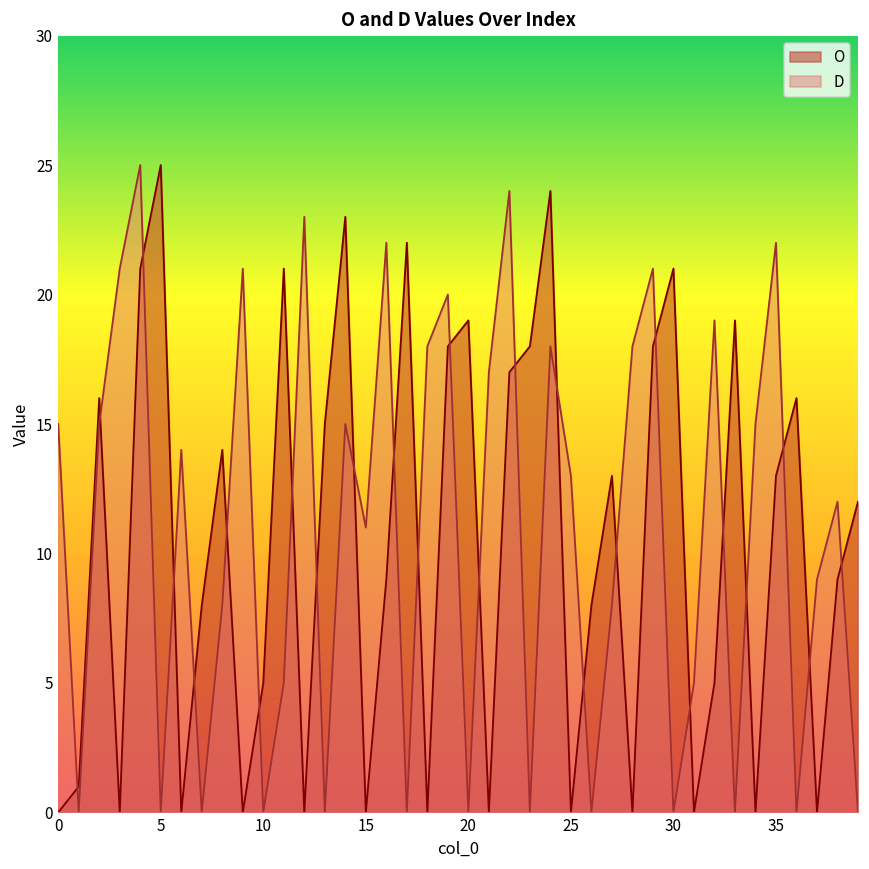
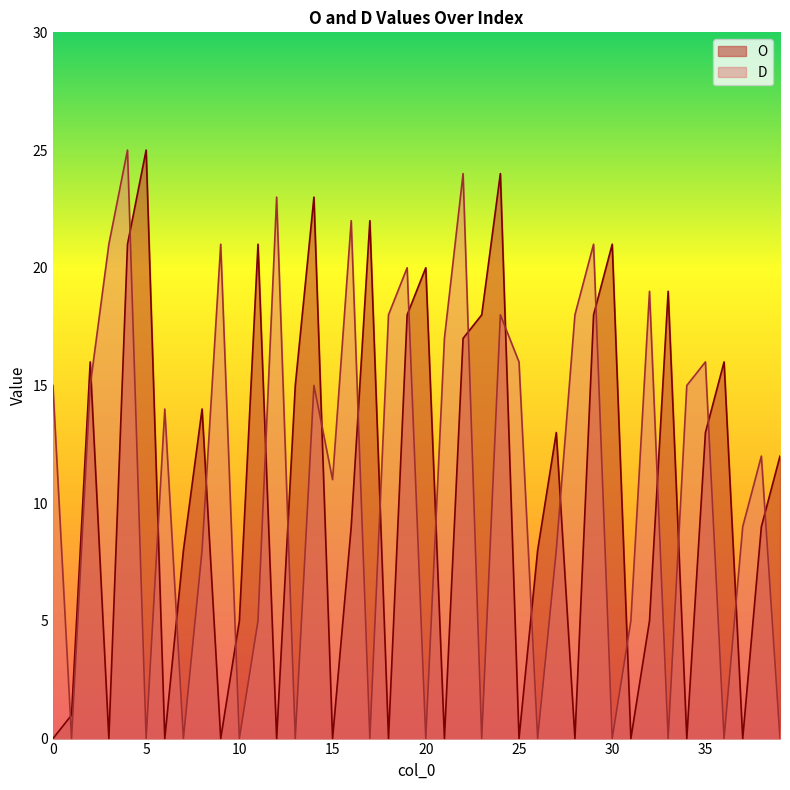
  {
    "O": {
      "0": 0,
      "5": 25,
      "10": 5,
      "15": 0,
-     "20": 19,
+     "20": 20,
      "25": 0,
      "30": 21,
      "35": 13
    },
    "D": {
      "0": 15,
      "5": 0,
      "10": 0,
      "15": 11,
      "20": 0,
-     "25": 13,
+     "25": 16,
      "30": 0,
-     "35": 22
+     "35": 16
    }
  }
